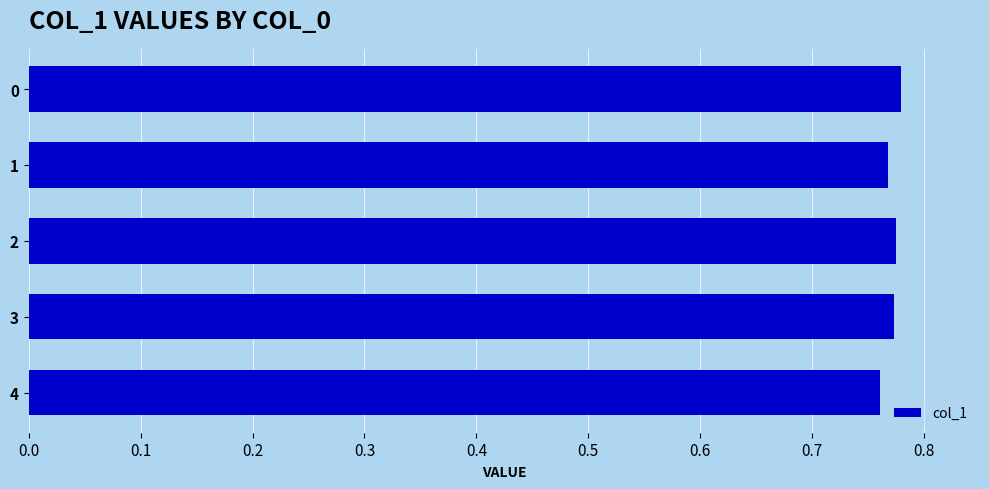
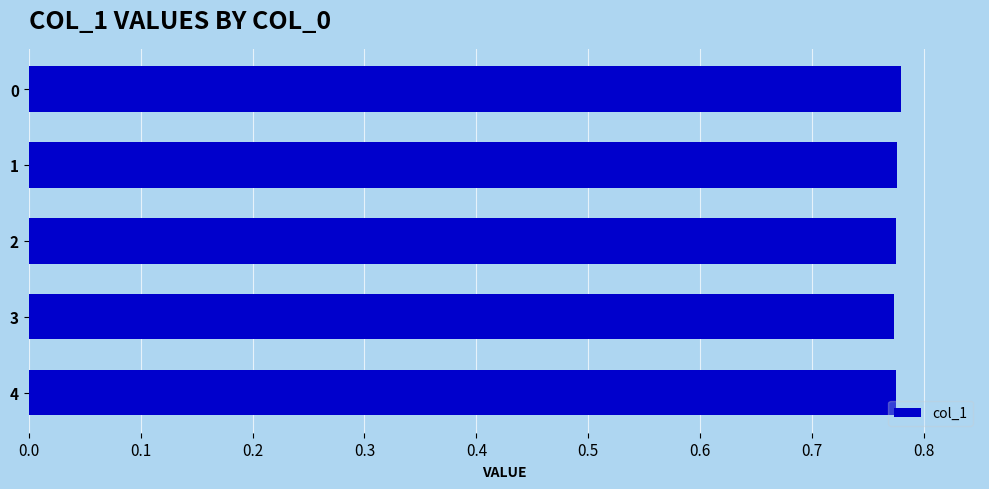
  {
    "0": 0.779,
-   "1": 0.768,
+   "1": 0.776,
    "2": 0.775,
    "3": 0.773,
-   "4": 0.761
+   "4": 0.775
  }
